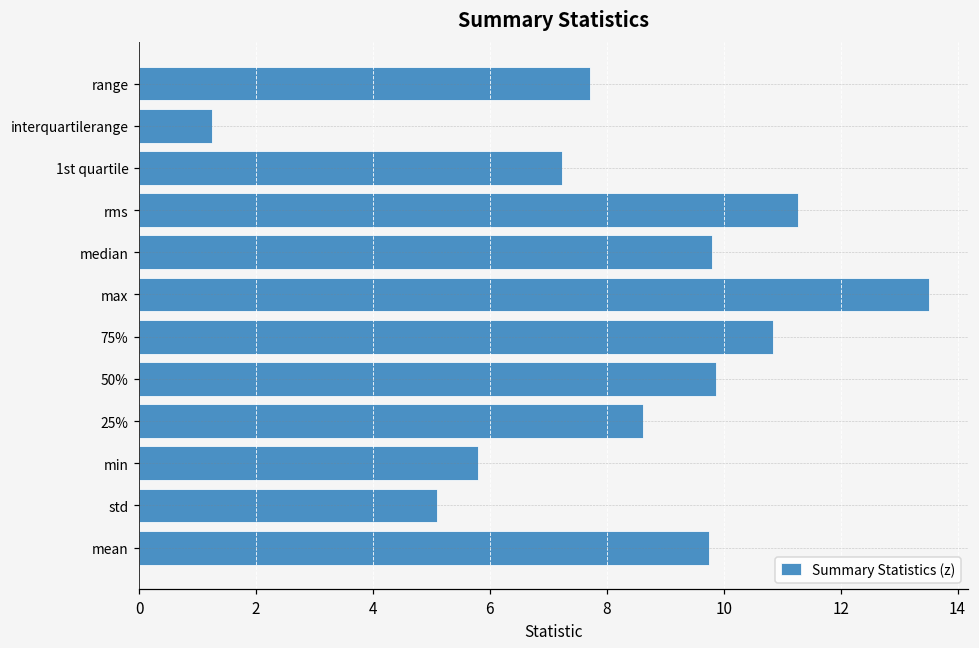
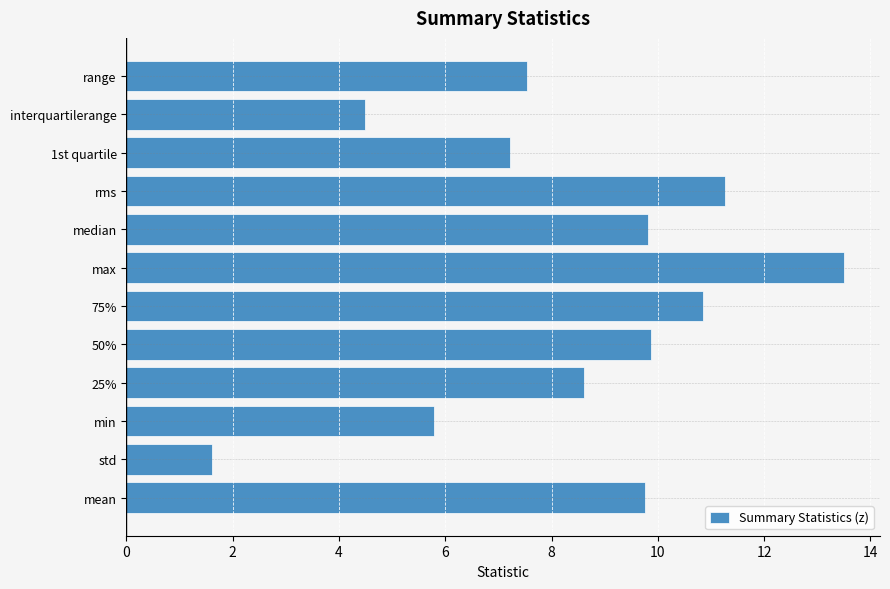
  {
-   "range": 7.7,
-   "interquartilerange": 1.2,
+   "range": 7.5,
+   "interquartilerange": 4.5,
    "1st quartile": 7.2,
    "rms": 11.3,
    "median": 9.8,
    "max": 13.5,
    "75%": 10.8,
    "50%": 9.9,
    "25%": 8.6,
    "min": 5.8,
-   "std": 5.1,
+   "std": 1.6,
    "mean": 9.7
  }
